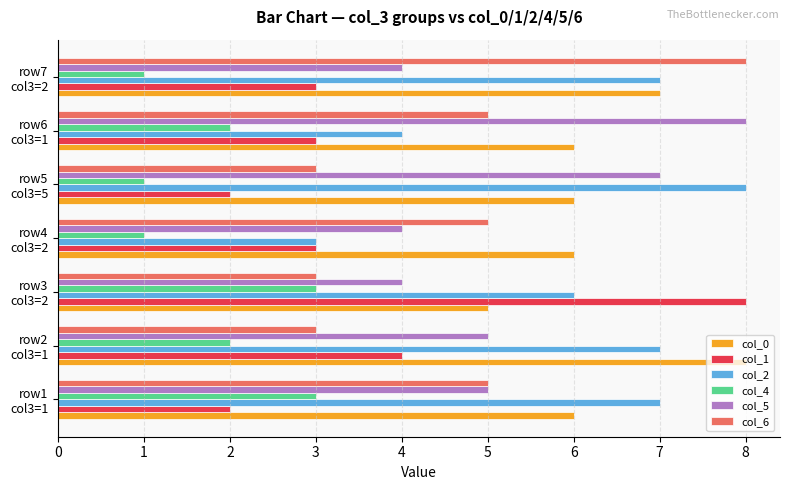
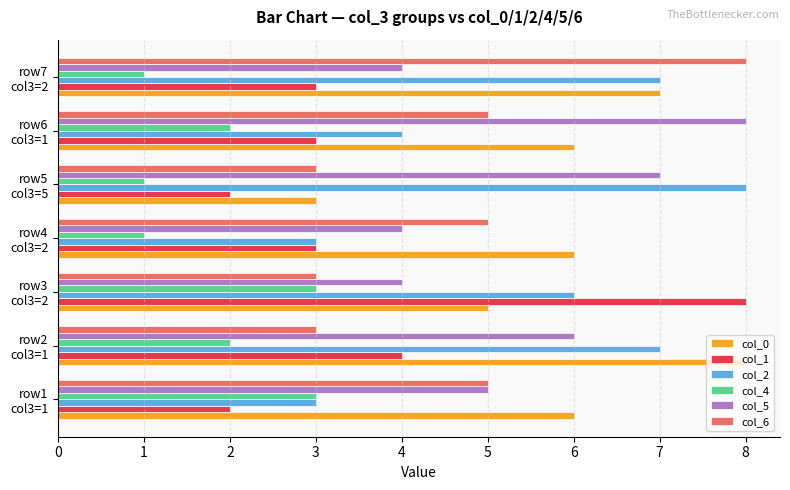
  {
    "col_0": {
      "row7 col3=2": 7,
      "row6 col3=1": 6,
-     "row5 col3=5": 6,
+     "row5 col3=5": 3,
      "row4 col3=2": 6,
      "row3 col3=2": 5,
      "row1 col3=1": 6
    },
    "col_2": {
      "row7 col3=2": 7,
      "row6 col3=1": 4,
      "row5 col3=5": 8,
      "row4 col3=2": 3,
      "row3 col3=2": 6,
      "row2 col3=1": 7,
-     "row1 col3=1": 7
+     "row1 col3=1": 3
    },
    "col_4": {
      "row7 col3=2": 1,
      "row6 col3=1": 2,
      "row5 col3=5": 1,
      "row4 col3=2": 1,
      "row3 col3=2": 3,
      "row2 col3=1": 2,
      "row1 col3=1": 3
    },
    "col_5": {
      "row7 col3=2": 4,
      "row6 col3=1": 8,
      "row5 col3=5": 7,
      "row4 col3=2": 4,
      "row3 col3=2": 4,
-     "row2 col3=1": 5,
+     "row2 col3=1": 6,
      "row1 col3=1": 5
    }
  }
